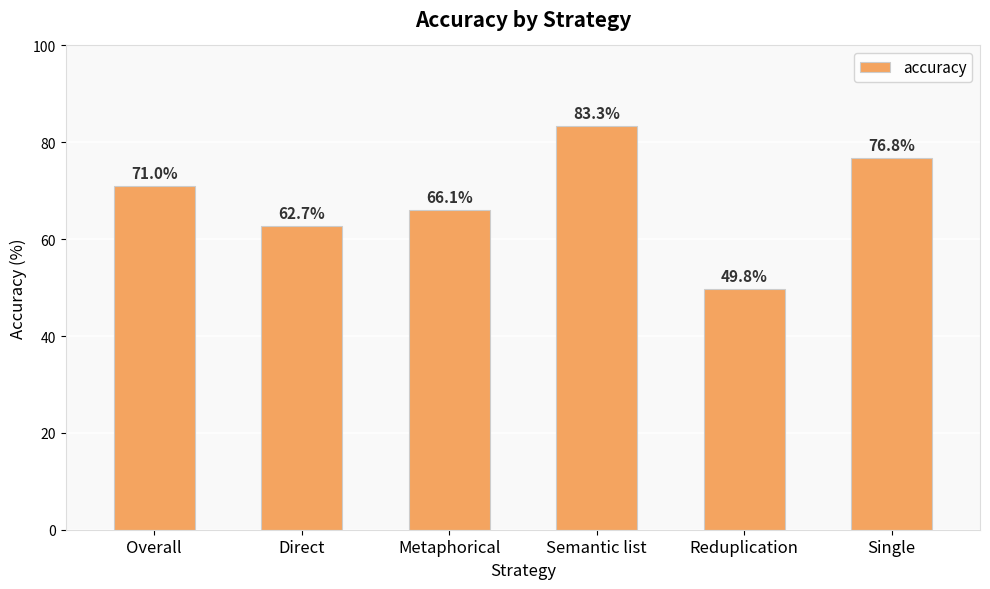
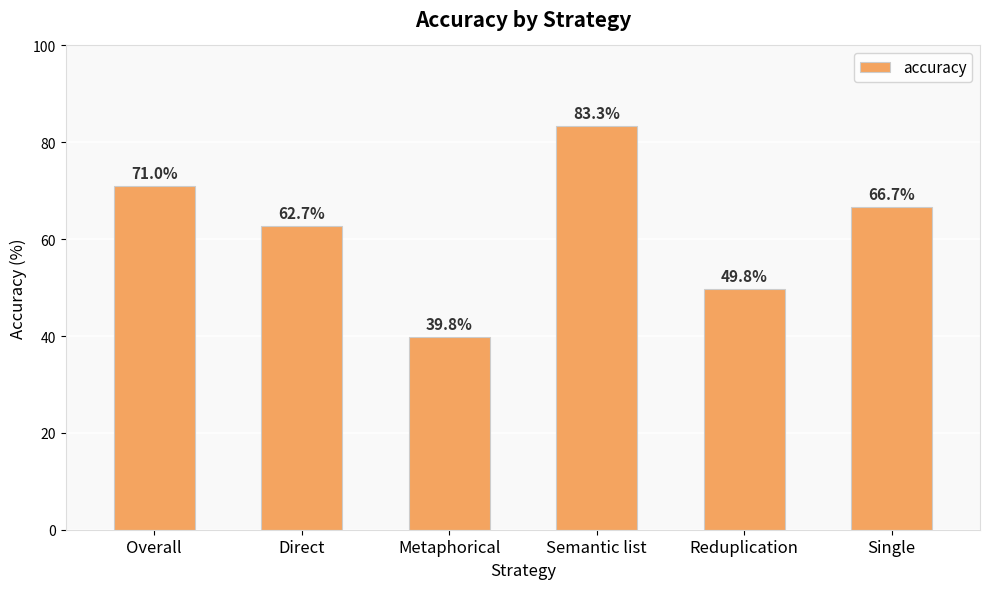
  {
    "Overall": "71.0%",
    "Direct": "62.7%",
-   "Metaphorical": "66.1%",
+   "Metaphorical": "39.8%",
    "Semantic list": "83.3%",
    "Reduplication": "49.8%",
-   "Single": "76.8%"
+   "Single": "66.7%"
  }
